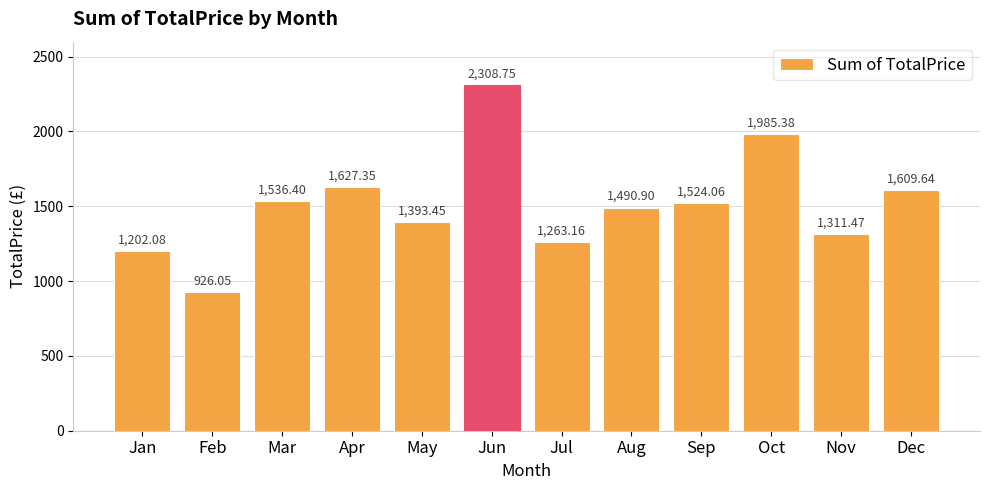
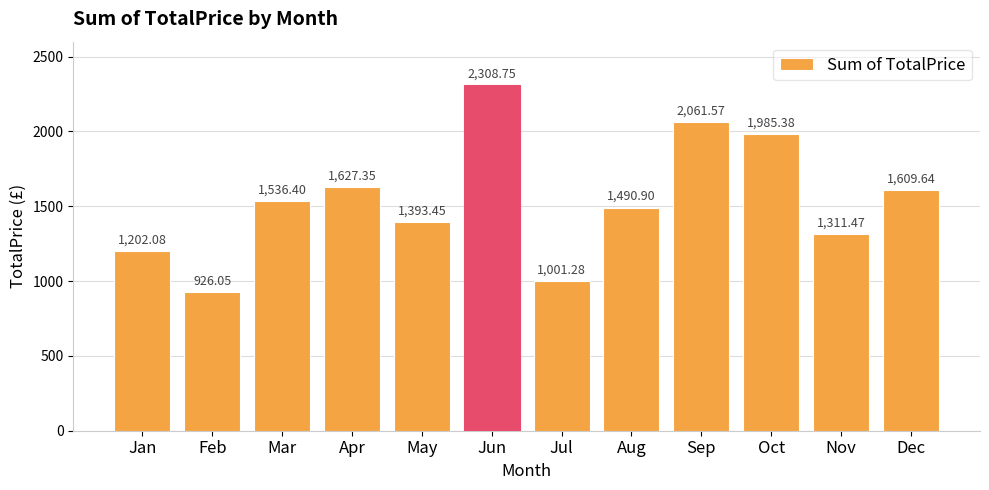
  {
    "Jan": "1,202.08",
    "Feb": "926.05",
    "Mar": "1,536.40",
    "Apr": "1,627.35",
    "May": "1,393.45",
    "Jun": "2,308.75",
-   "Jul": "1,263.16",
+   "Jul": "1,001.28",
    "Aug": "1,490.90",
-   "Sep": "1,524.06",
+   "Sep": "2,061.57",
    "Oct": "1,985.38",
    "Nov": "1,311.47",
    "Dec": "1,609.64"
  }
